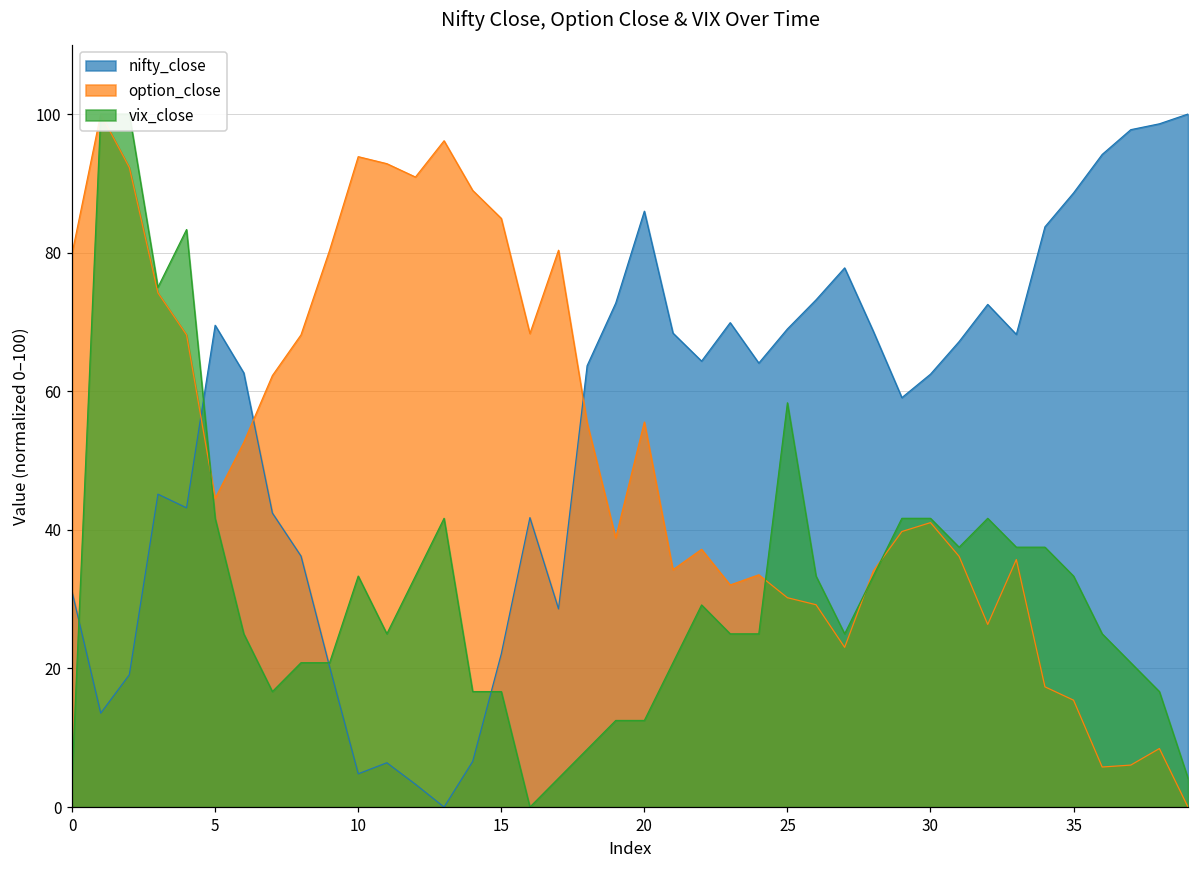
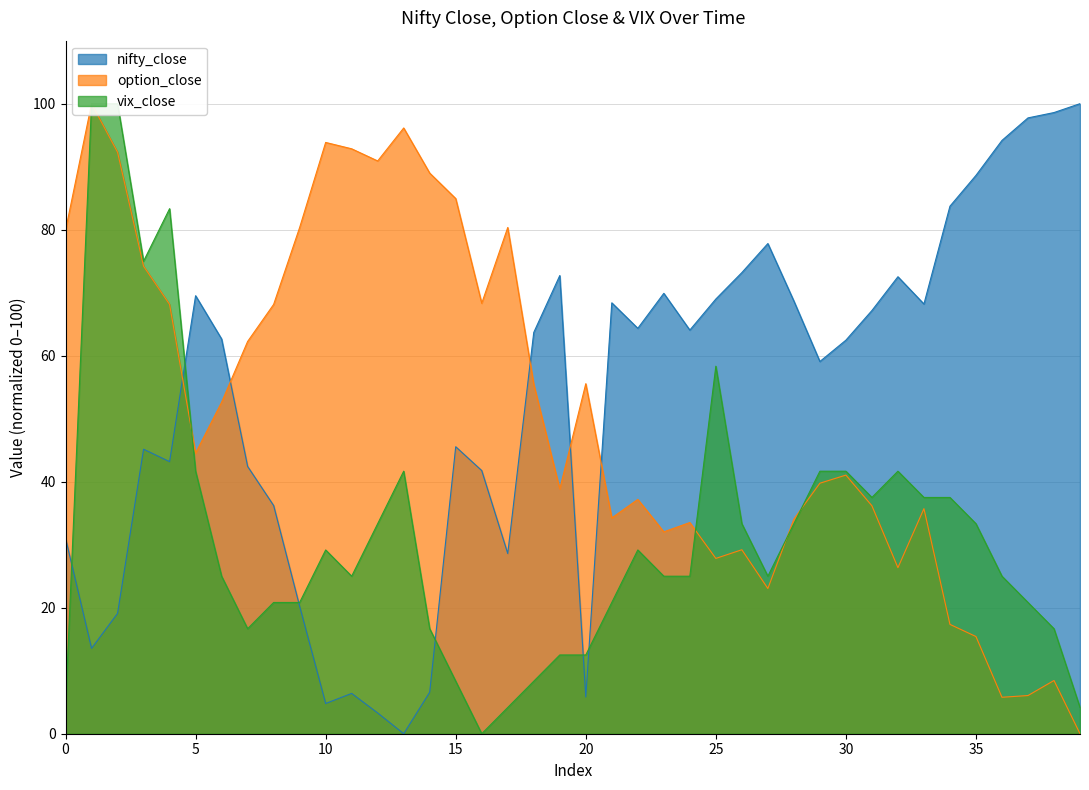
  {
    "nifty_close": {
      "0": 31,
      "5": 70,
      "10": 5,
-     "15": 22,
-     "20": 86,
+     "15": 46,
+     "20": 6,
      "25": 69,
      "30": 62,
      "35": 89
    },
    "option_close": {
      "0": 80,
      "5": 45,
      "10": 94,
      "15": 85,
      "20": 56,
-     "25": 30,
+     "25": 28,
      "30": 41,
      "35": 15
    },
    "vix_close": {
      "0": 4,
      "5": 42,
-     "10": 33,
-     "15": 17,
+     "10": 29,
+     "15": 8,
      "20": 13,
      "25": 58,
      "30": 42,
      "35": 33
    }
  }
